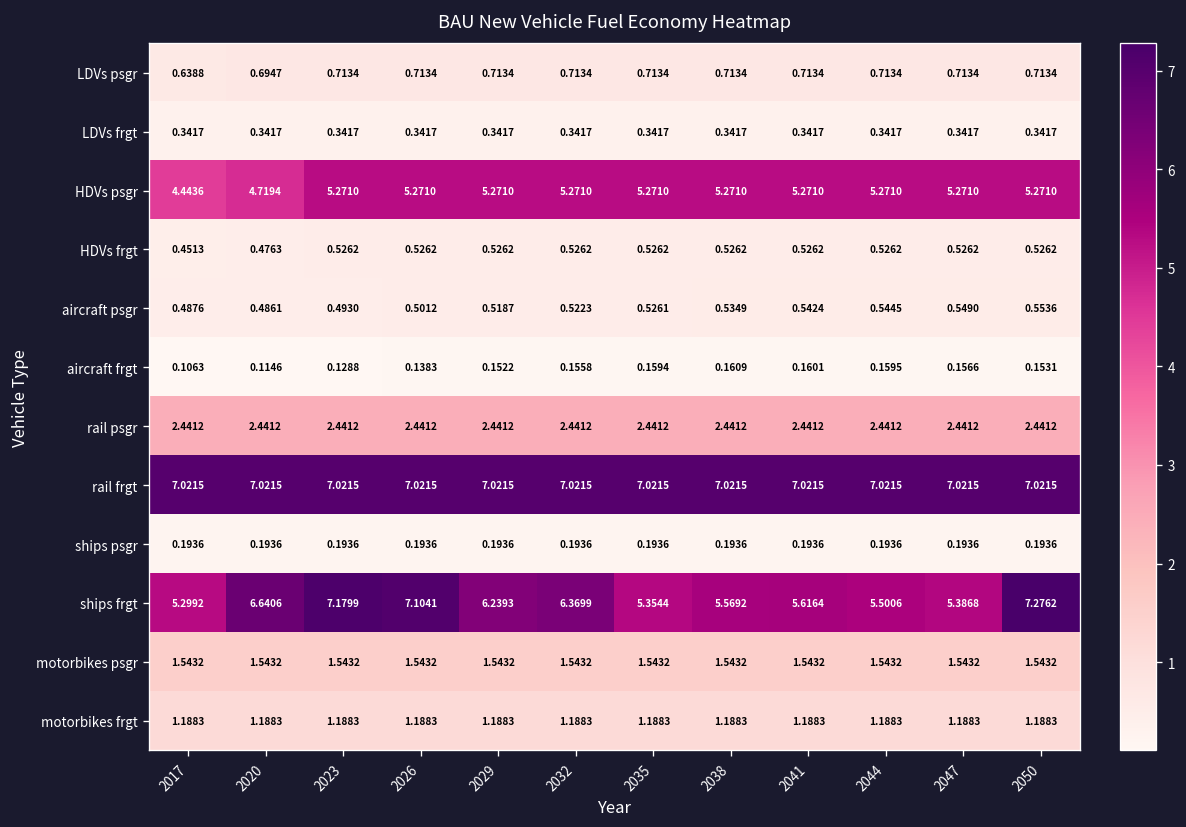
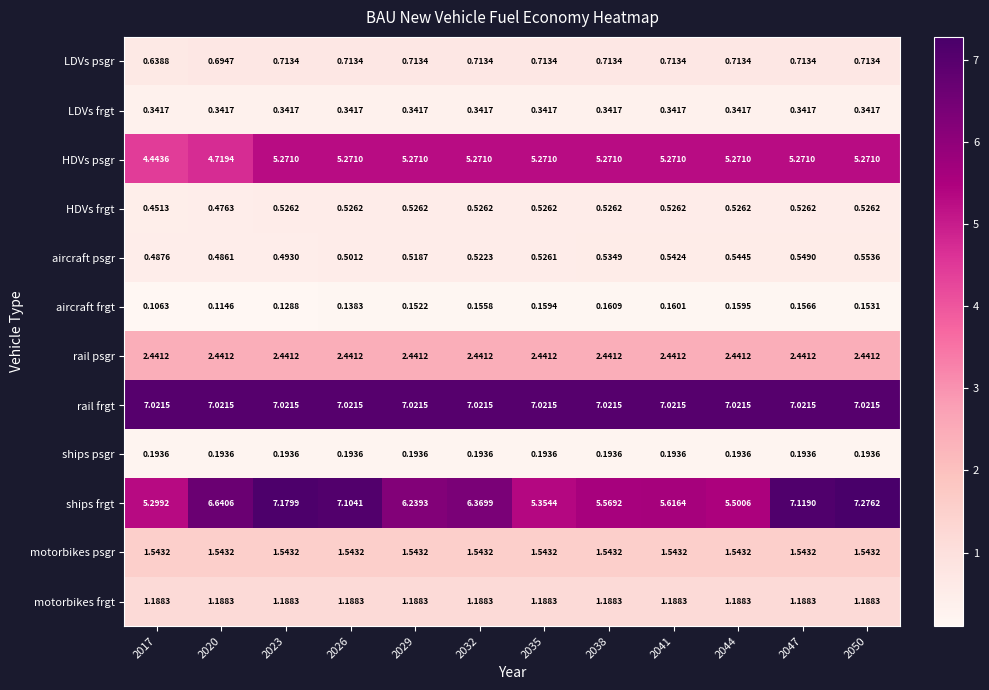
  {
    "LDVs psgr": {
      "2017": 0.6388,
      "2020": 0.6947,
      "2023": 0.7134,
      "2026": 0.7134,
      "2029": 0.7134,
      "2032": 0.7134,
      "2035": 0.7134,
      "2038": 0.7134,
      "2041": 0.7134,
      "2044": 0.7134,
      "2047": 0.7134,
      "2050": 0.7134
    },
    "LDVs frgt": {
      "2017": 0.3417,
      "2020": 0.3417,
      "2023": 0.3417,
      "2026": 0.3417,
      "2029": 0.3417,
      "2032": 0.3417,
      "2035": 0.3417,
      "2038": 0.3417,
      "2041": 0.3417,
      "2044": 0.3417,
      "2047": 0.3417,
      "2050": 0.3417
    },
    "HDVs psgr": {
      "2017": 4.4436,
      "2020": 4.7194,
      "2023": 5.2710,
      "2026": 5.2710,
      "2029": 5.2710,
      "2032": 5.2710,
      "2035": 5.2710,
      "2038": 5.2710,
      "2041": 5.2710,
      "2044": 5.2710,
      "2047": 5.2710,
      "2050": 5.2710
    },
    "HDVs frgt": {
      "2017": 0.4513,
      "2020": 0.4763,
      "2023": 0.5262,
      "2026": 0.5262,
      "2029": 0.5262,
      "2032": 0.5262,
      "2035": 0.5262,
      "2038": 0.5262,
      "2041": 0.5262,
      "2044": 0.5262,
      "2047": 0.5262,
      "2050": 0.5262
    },
    "aircraft psgr": {
      "2017": 0.4876,
      "2020": 0.4861,
      "2023": 0.4930,
      "2026": 0.5012,
      "2029": 0.5187,
      "2032": 0.5223,
      "2035": 0.5261,
      "2038": 0.5349,
      "2041": 0.5424,
      "2044": 0.5445,
      "2047": 0.5490,
      "2050": 0.5536
    },
    "aircraft frgt": {
      "2017": 0.1063,
      "2020": 0.1146,
      "2023": 0.1288,
      "2026": 0.1383,
      "2029": 0.1522,
      "2032": 0.1558,
      "2035": 0.1594,
      "2038": 0.1609,
      "2041": 0.1601,
      "2044": 0.1595,
      "2047": 0.1566,
      "2050": 0.1531
    },
    "rail psgr": {
      "2017": 2.4412,
      "2020": 2.4412,
      "2023": 2.4412,
      "2026": 2.4412,
      "2029": 2.4412,
      "2032": 2.4412,
      "2035": 2.4412,
      "2038": 2.4412,
      "2041": 2.4412,
      "2044": 2.4412,
      "2047": 2.4412,
      "2050": 2.4412
    },
    "rail frgt": {
      "2017": 7.0215,
      "2020": 7.0215,
      "2023": 7.0215,
      "2026": 7.0215,
      "2029": 7.0215,
      "2032": 7.0215,
      "2035": 7.0215,
      "2038": 7.0215,
      "2041": 7.0215,
      "2044": 7.0215,
      "2047": 7.0215,
      "2050": 7.0215
    },
    "ships psgr": {
      "2017": 0.1936,
      "2020": 0.1936,
      "2023": 0.1936,
      "2026": 0.1936,
      "2029": 0.1936,
      "2032": 0.1936,
      "2035": 0.1936,
      "2038": 0.1936,
      "2041": 0.1936,
      "2044": 0.1936,
      "2047": 0.1936,
      "2050": 0.1936
    },
    "ships frgt": {
      "2017": 5.2992,
      "2020": 6.6406,
      "2023": 7.1799,
      "2026": 7.1041,
      "2029": 6.2393,
      "2032": 6.3699,
      "2035": 5.3544,
      "2038": 5.5692,
      "2041": 5.6164,
      "2044": 5.5006,
-     "2047": 5.3868,
+     "2047": 7.1190,
      "2050": 7.2762
    },
    "motorbikes psgr": {
      "2017": 1.5432,
      "2020": 1.5432,
      "2023": 1.5432,
      "2026": 1.5432,
      "2029": 1.5432,
      "2032": 1.5432,
      "2035": 1.5432,
      "2038": 1.5432,
      "2041": 1.5432,
      "2044": 1.5432,
      "2047": 1.5432,
      "2050": 1.5432
    },
    "motorbikes frgt": {
      "2017": 1.1883,
      "2020": 1.1883,
      "2023": 1.1883,
      "2026": 1.1883,
      "2029": 1.1883,
      "2032": 1.1883,
      "2035": 1.1883,
      "2038": 1.1883,
      "2041": 1.1883,
      "2044": 1.1883,
      "2047": 1.1883,
      "2050": 1.1883
    }
  }
